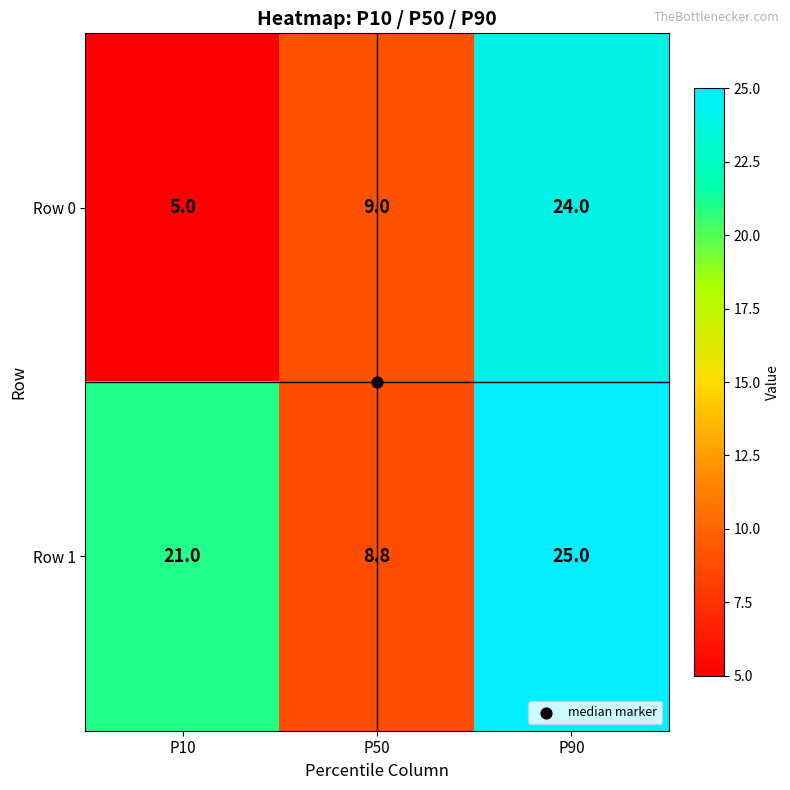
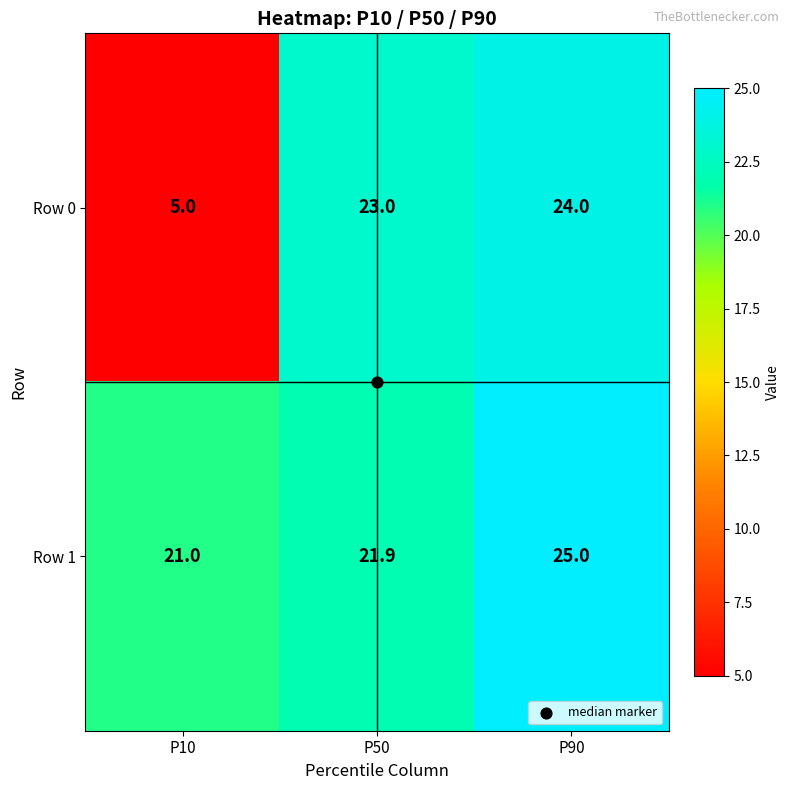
  {
    "Row 0": {
      "P10": 5.0,
-     "P50": 9.0,
+     "P50": 23.0,
      "P90": 24.0
    },
    "Row 1": {
      "P10": 21.0,
-     "P50": 8.8,
+     "P50": 21.9,
      "P90": 25.0
    }
  }
